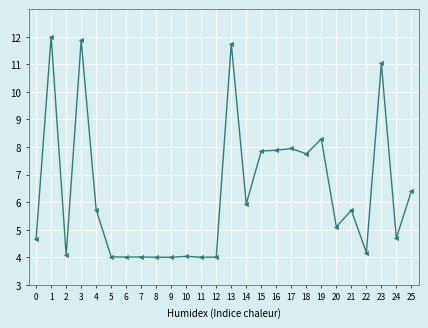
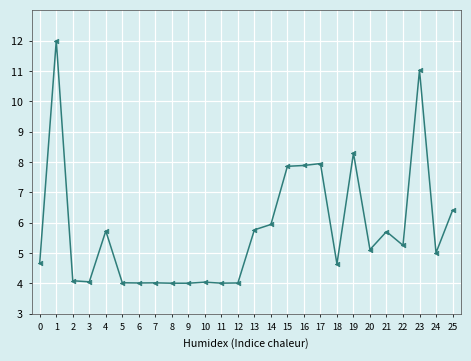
  {
    "0": 4.7,
    "1": 12.0,
    "2": 4.1,
-   "3": 11.9,
+   "3": 4.0,
    "4": 5.7,
    "5": 4.0,
    "6": 4.0,
    "7": 4.0,
    "8": 4.0,
    "9": 4.0,
    "10": 4.0,
    "11": 4.0,
    "12": 4.0,
-   "13": 11.8,
+   "13": 5.8,
    "14": 5.9,
    "15": 7.9,
    "16": 7.9,
    "17": 7.9,
-   "18": 7.8,
+   "18": 4.6,
    "19": 8.3,
    "20": 5.1,
    "21": 5.7,
-   "22": 4.2,
+   "22": 5.2,
    "23": 11.0,
-   "24": 4.7,
+   "24": 5.0,
    "25": 6.4
  }
